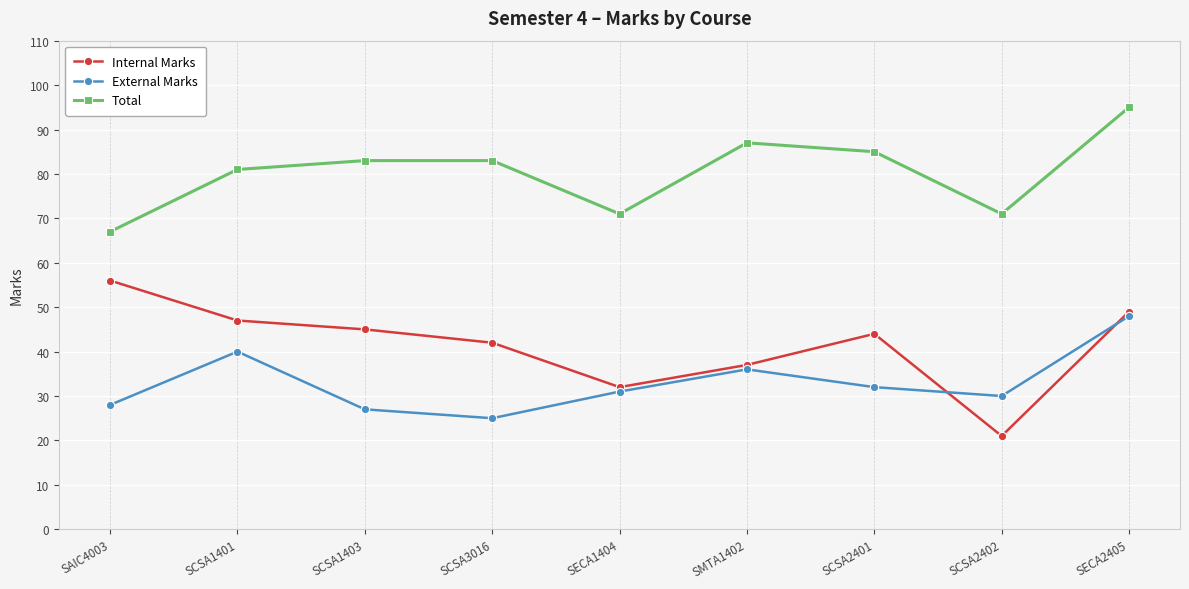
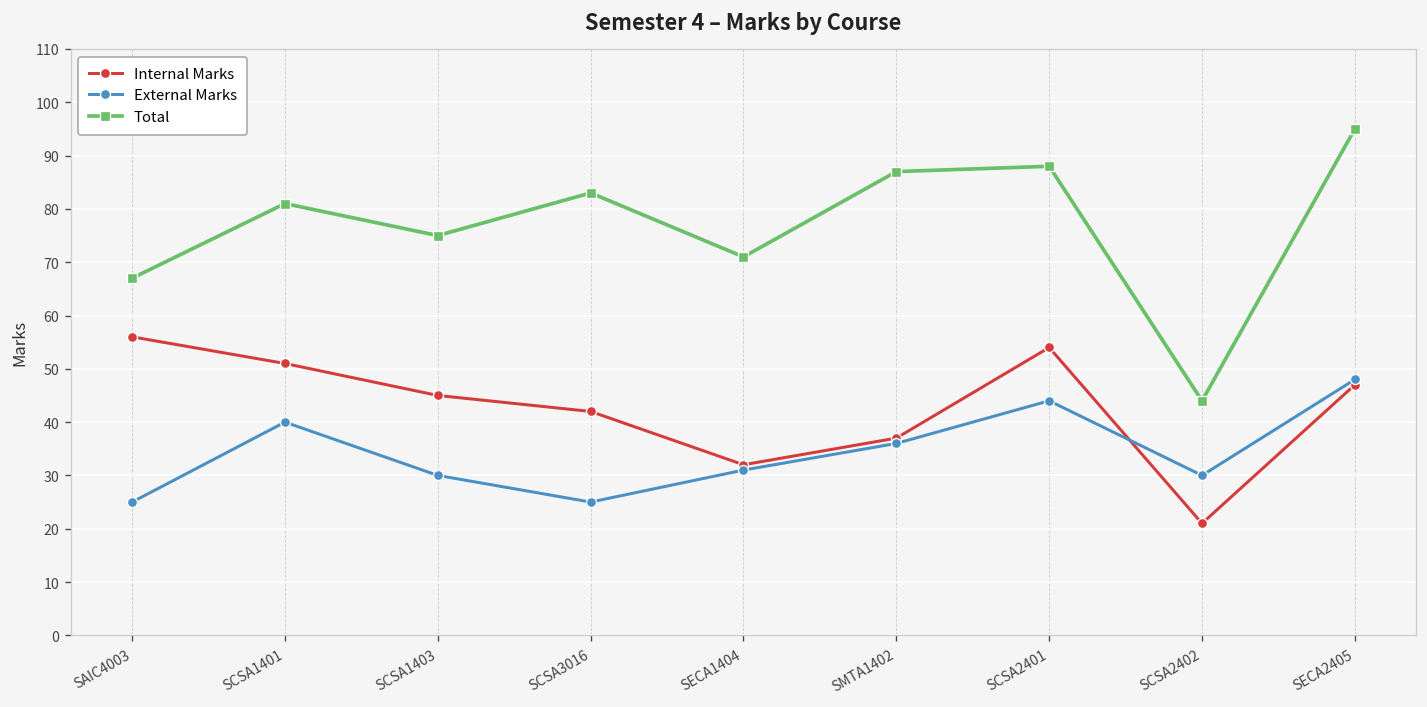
  {
    "Internal Marks": {
      "SAIC4003": 56,
-     "SCSA1401": 47,
+     "SCSA1401": 51,
      "SCSA1403": 45,
      "SCSA3016": 42,
      "SECA1404": 32,
      "SMTA1402": 37,
-     "SCSA2401": 44,
+     "SCSA2401": 54,
      "SCSA2402": 21,
-     "SECA2405": 49
+     "SECA2405": 47
    },
    "External Marks": {
-     "SAIC4003": 28,
+     "SAIC4003": 25,
      "SCSA1401": 40,
-     "SCSA1403": 27,
+     "SCSA1403": 30,
      "SCSA3016": 25,
      "SECA1404": 31,
      "SMTA1402": 36,
-     "SCSA2401": 32,
+     "SCSA2401": 44,
      "SCSA2402": 30,
      "SECA2405": 48
    },
    "Total": {
      "SAIC4003": 67,
      "SCSA1401": 81,
-     "SCSA1403": 83,
+     "SCSA1403": 75,
      "SCSA3016": 83,
      "SECA1404": 71,
      "SMTA1402": 87,
-     "SCSA2401": 85,
-     "SCSA2402": 71,
+     "SCSA2401": 88,
+     "SCSA2402": 44,
      "SECA2405": 95
    }
  }
